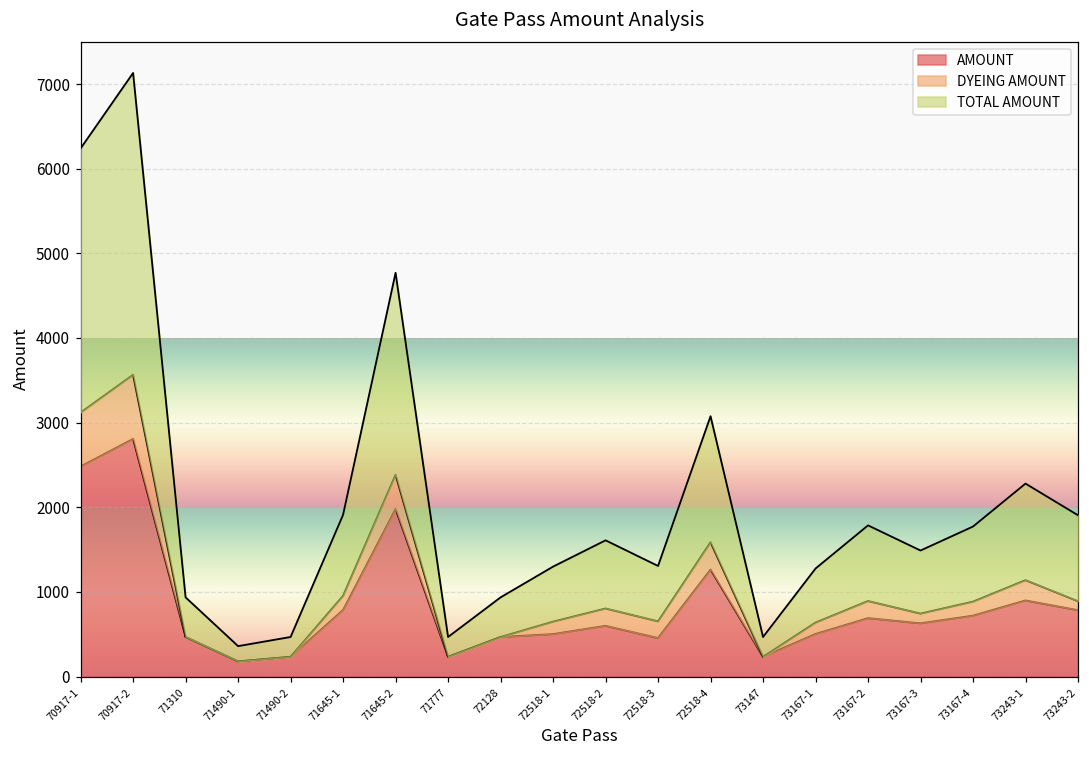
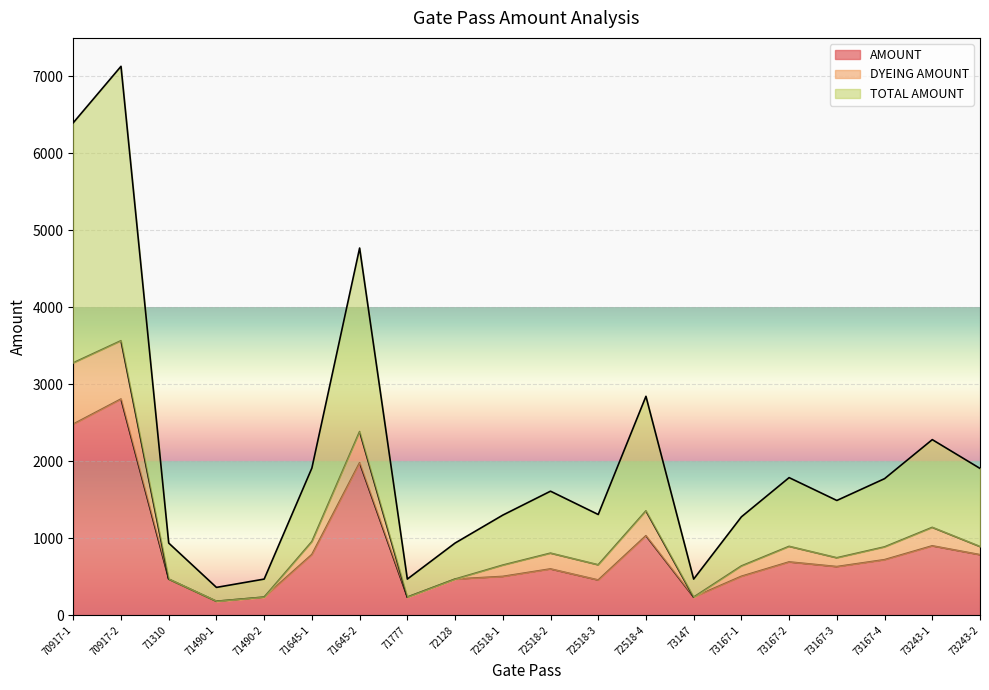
  {
    "AMOUNT": {
      "70917-1": 2500,
      "70917-2": 2800,
      "71645-1": 800,
      "71645-2": 2000,
      "72518-1": 500,
      "72518-2": 600,
      "72518-3": 500,
-     "72518-4": 1300,
+     "72518-4": 1000,
      "73167-1": 500,
      "73167-2": 700,
      "73167-3": 600,
      "73167-4": 700,
      "73243-1": 900,
      "73243-2": 800
    },
    "DYEING AMOUNT": {
-     "70917-1": 600,
+     "70917-1": 800,
      "70917-2": 800,
      "71645-1": 200,
      "71645-2": 400,
      "72518-1": 100,
      "72518-2": 200,
      "72518-3": 200,
      "72518-4": 300,
      "73167-1": 100,
      "73167-2": 200,
      "73167-3": 100,
      "73167-4": 200,
      "73243-1": 200,
      "73243-2": 100
    },
    "TOTAL AMOUNT": {
      "70917-1": 3100,
      "70917-2": 3600,
      "71310": 500,
      "71490-1": 200,
      "71490-2": 200,
      "71645-1": 1000,
      "71645-2": 2400,
      "71777": 200,
      "72128": 500,
      "72518-1": 600,
      "72518-2": 800,
      "72518-3": 700,
      "72518-4": 1500,
      "73147": 200,
      "73167-1": 600,
      "73167-2": 900,
      "73167-3": 700,
      "73167-4": 900,
      "73243-1": 1100,
      "73243-2": 1000
    }
  }
